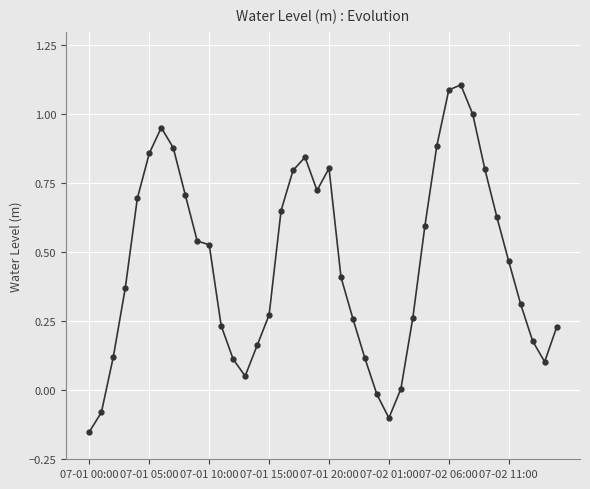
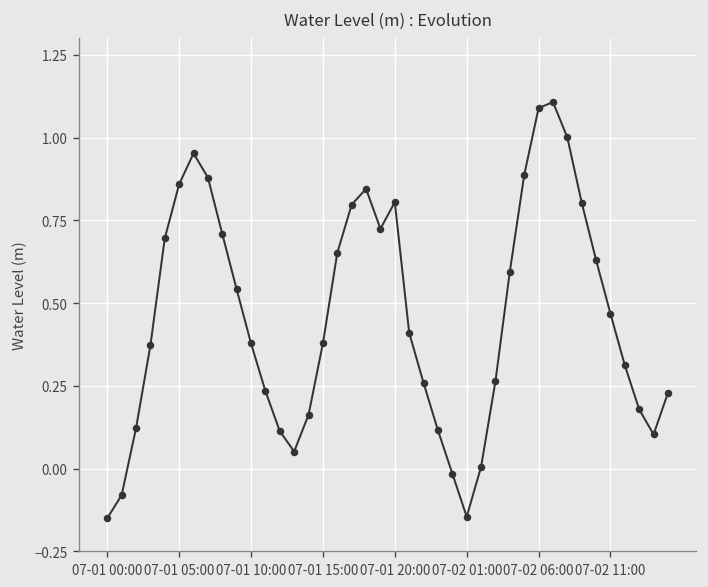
  {
    "07-01 00:00": -0.15,
    "07-01 05:00": 0.86,
-   "07-01 10:00": 0.53,
-   "07-01 15:00": 0.27,
+   "07-01 10:00": 0.38,
+   "07-01 15:00": 0.38,
    "07-01 20:00": 0.80,
-   "07-02 01:00": -0.10,
+   "07-02 01:00": -0.15,
    "07-02 06:00": 1.09,
    "07-02 11:00": 0.47
  }
